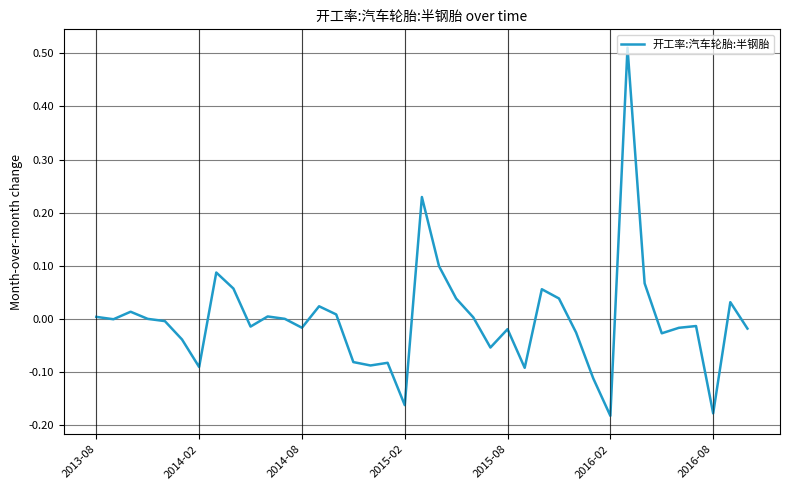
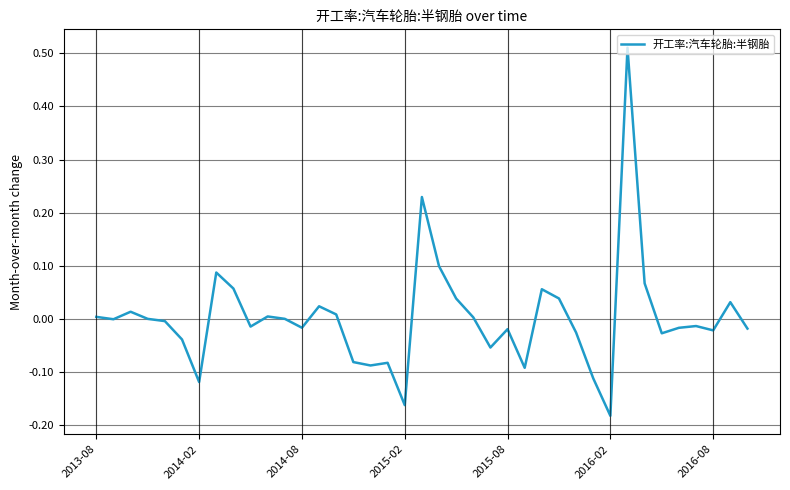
  {
    "2013-08": 0.00,
-   "2014-02": -0.09,
+   "2014-02": -0.12,
    "2014-08": -0.02,
    "2015-02": -0.16,
    "2015-08": -0.02,
    "2016-02": -0.18,
-   "2016-08": -0.18
+   "2016-08": -0.02
  }
